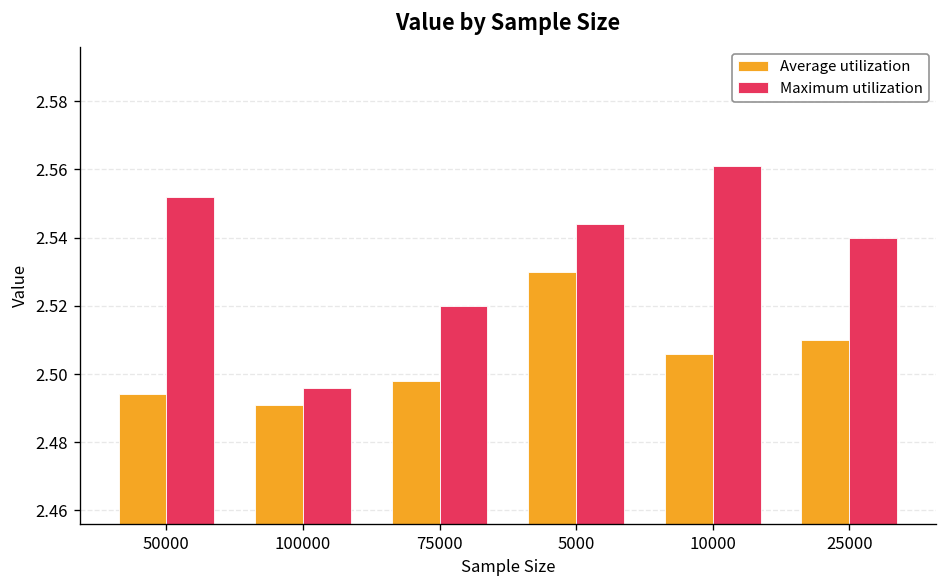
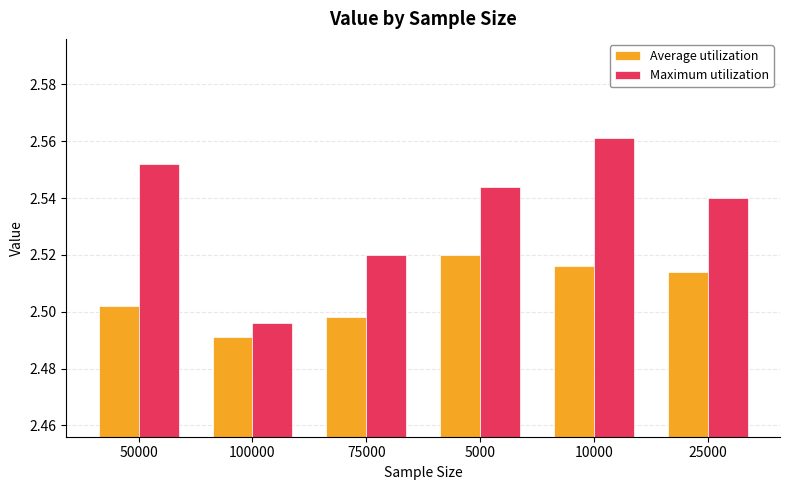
  {
    "Average utilization": {
-     "50000": 2.494,
+     "50000": 2.502,
      "100000": 2.491,
      "75000": 2.498,
-     "5000": 2.53,
-     "10000": 2.506,
-     "25000": 2.510
+     "5000": 2.52,
+     "10000": 2.516,
+     "25000": 2.514
    },
    "Maximum utilization": {
      "50000": 2.552,
      "100000": 2.496,
      "75000": 2.520,
      "5000": 2.544,
      "10000": 2.561,
      "25000": 2.540
    }
  }
